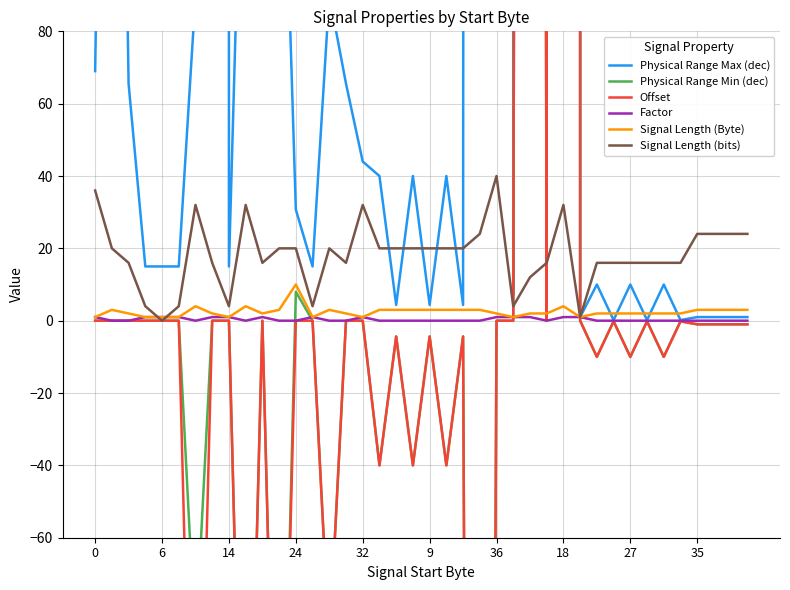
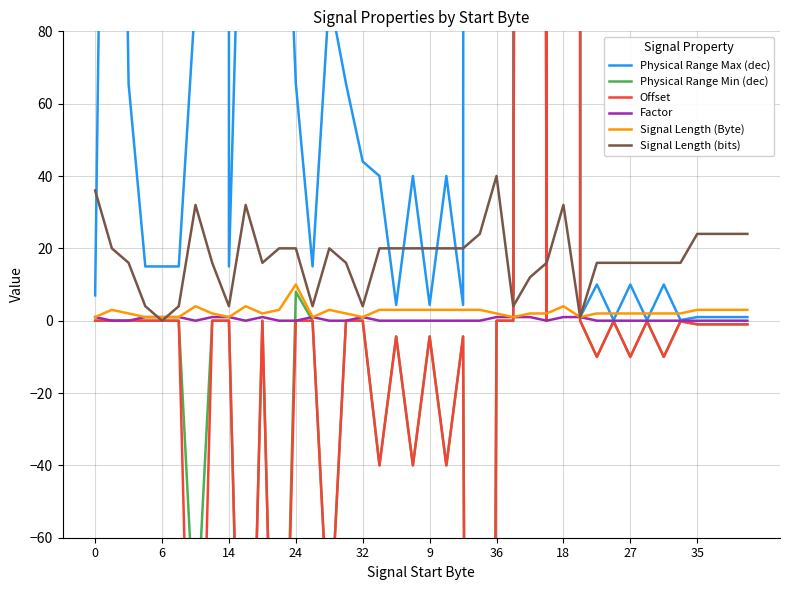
  {
    "Physical Range Max (dec)": {
-     "0": 69,
-     "24": 31,
+     "0": 7,
+     "24": 66,
      "32": 44
    },
    "Physical Range Min (dec)": {
      "24": 8
    },
    "Factor": {
      "36": 1
    },
    "Signal Length (Byte)": {
      "24": 10,
      "36": 2
    },
    "Signal Length (bits)": {
      "0": 36,
      "24": 20,
-     "32": 32,
+     "32": 4,
      "36": 40
    }
  }
